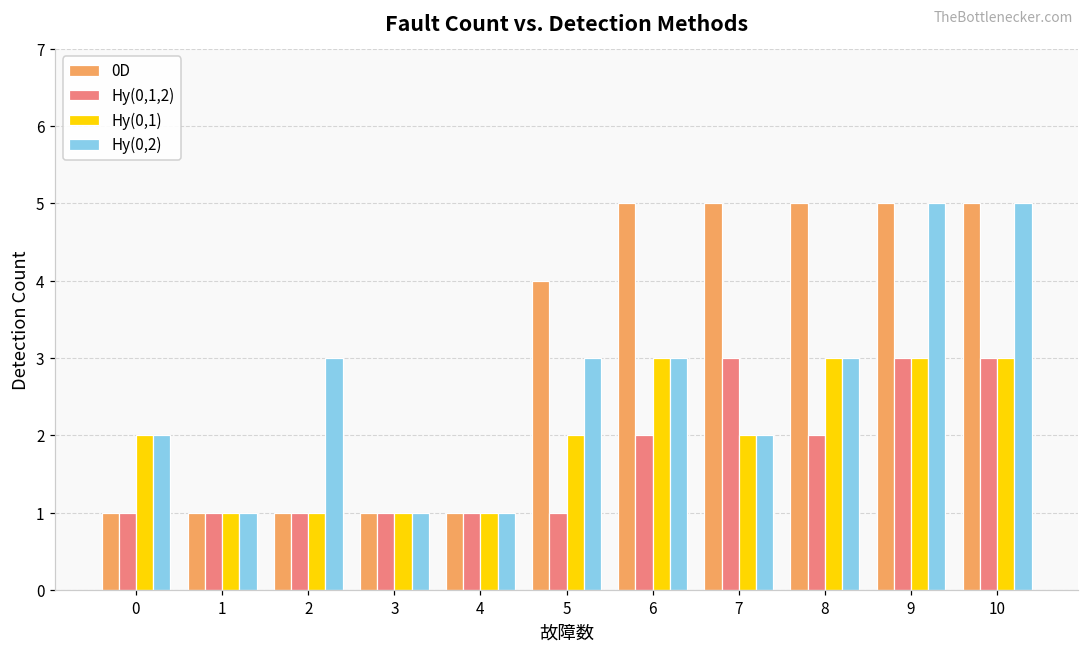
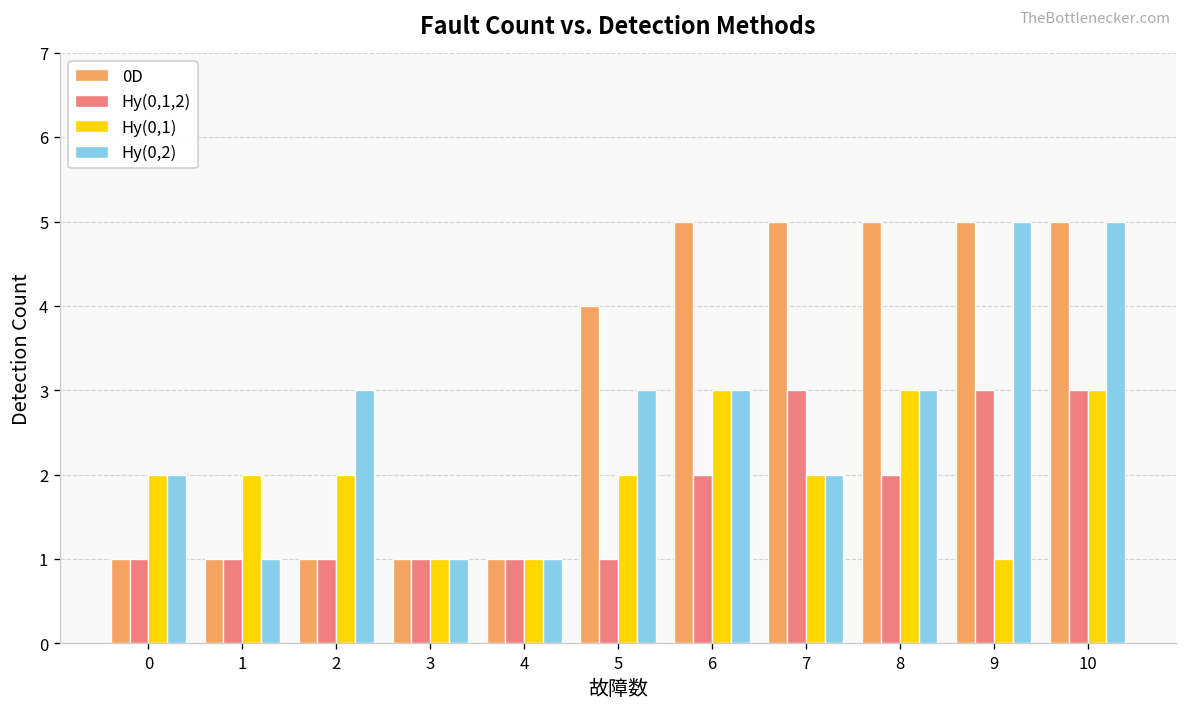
  {
    "Hy(0,1)": {
      "0": 2,
-     "1": 1,
-     "2": 1,
+     "1": 2,
+     "2": 2,
      "3": 1,
      "4": 1,
      "5": 2,
      "6": 3,
      "7": 2,
      "8": 3,
-     "9": 3,
+     "9": 1,
      "10": 3
    },
    "Hy(0,2)": {
      "0": 2,
      "1": 1,
      "2": 3,
      "3": 1,
      "4": 1,
      "5": 3,
      "6": 3,
      "7": 2,
      "8": 3,
      "9": 5,
      "10": 5
    }
  }
